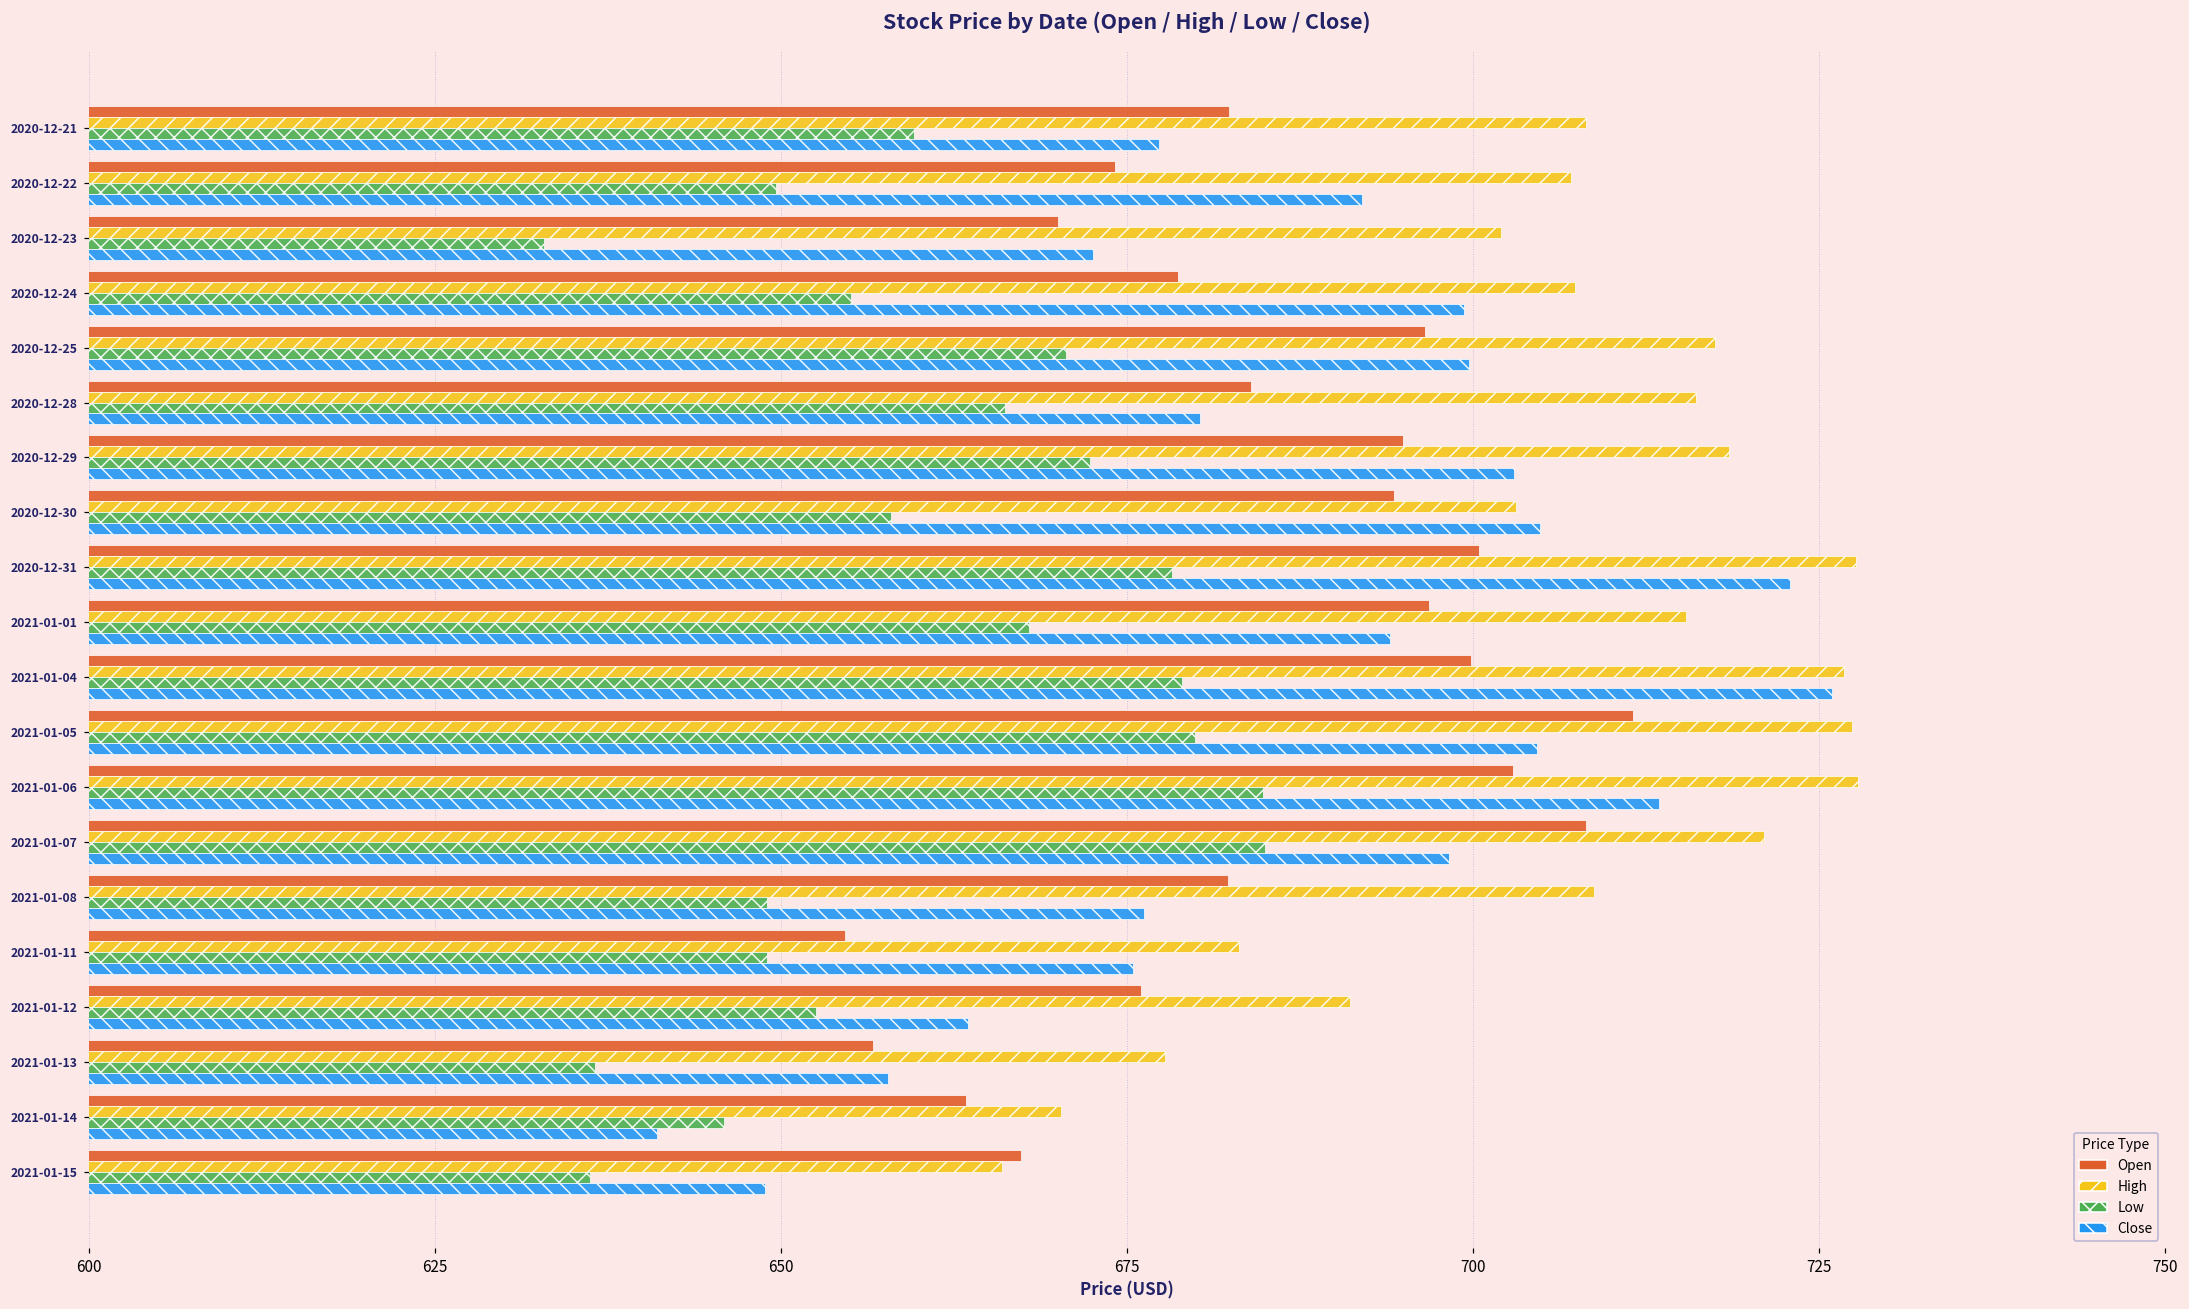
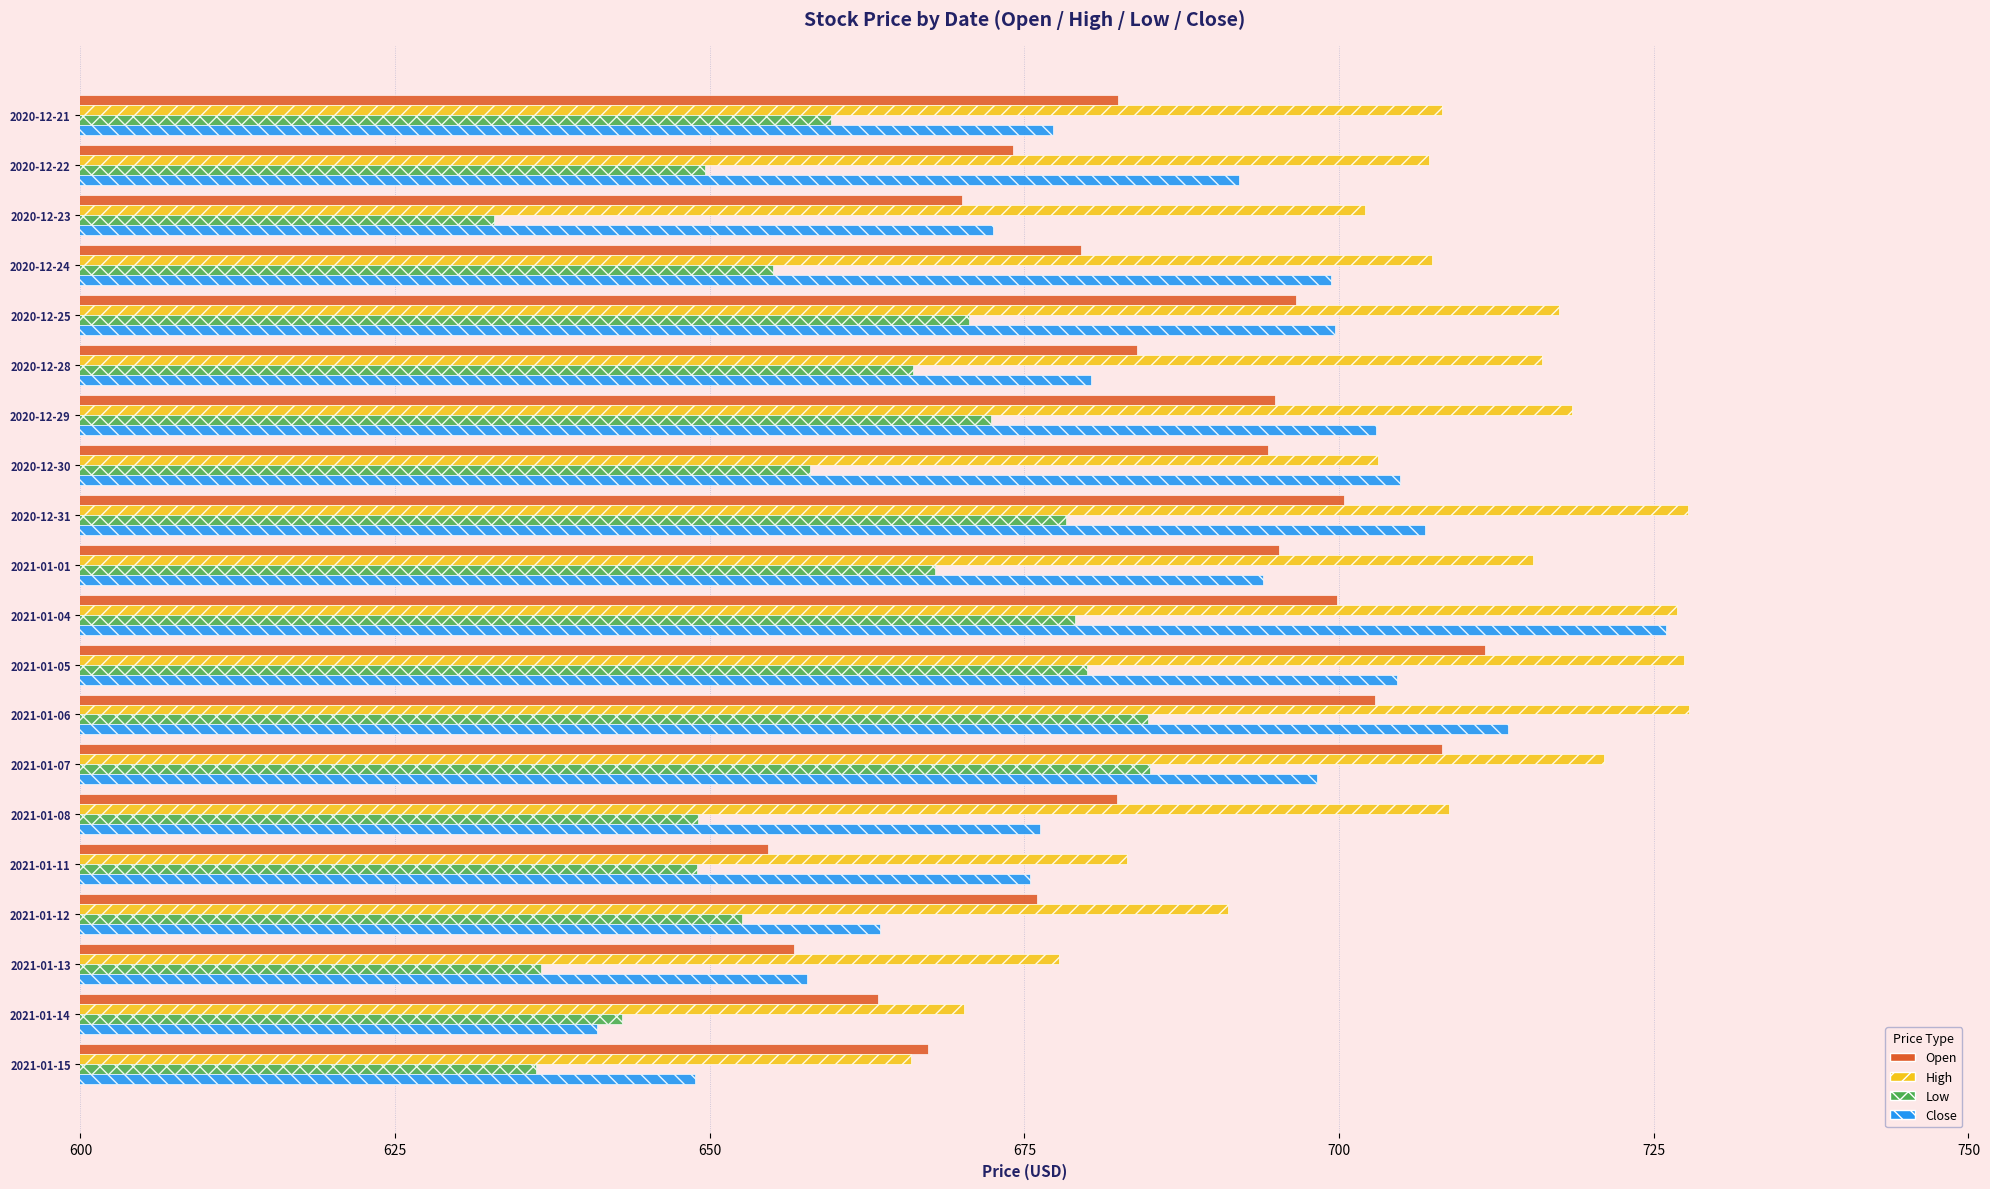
  {
    "Open": {
      "2020-12-21": 682.4,
      "2020-12-22": 674.1,
      "2020-12-23": 670.0,
-     "2020-12-24": 678.7,
+     "2020-12-24": 679.5,
      "2020-12-25": 696.6,
      "2020-12-28": 684.0,
      "2020-12-29": 694.9,
      "2020-12-30": 694.3,
      "2020-12-31": 700.4,
-     "2021-01-01": 696.8,
+     "2021-01-01": 695.2,
      "2021-01-04": 699.8,
      "2021-01-05": 711.6,
      "2021-01-06": 702.9,
      "2021-01-07": 708.2,
      "2021-01-08": 682.3,
      "2021-01-11": 654.6,
      "2021-01-12": 676.0,
      "2021-01-13": 656.7,
      "2021-01-14": 663.4,
      "2021-01-15": 667.4
    },
    "High": {
      "2020-12-21": 708.2,
      "2020-12-22": 707.1,
      "2020-12-23": 702.0,
      "2020-12-24": 707.4,
      "2020-12-25": 717.5,
      "2020-12-28": 716.1,
      "2020-12-29": 718.5,
      "2020-12-30": 703.1,
      "2020-12-31": 727.7,
      "2021-01-01": 715.4,
      "2021-01-04": 726.8,
      "2021-01-05": 727.4,
      "2021-01-06": 727.8,
      "2021-01-07": 721.1,
      "2021-01-08": 708.8,
      "2021-01-11": 683.1,
      "2021-01-12": 691.2,
      "2021-01-13": 677.8,
      "2021-01-14": 670.2,
      "2021-01-15": 666.0
    },
    "Low": {
      "2020-12-21": 659.6,
      "2020-12-22": 649.7,
      "2020-12-23": 632.9,
      "2020-12-24": 655.0,
      "2020-12-25": 670.6,
      "2020-12-28": 666.2,
      "2020-12-29": 672.3,
      "2020-12-30": 657.9,
      "2020-12-31": 678.3,
      "2021-01-01": 667.9,
      "2021-01-04": 679.0,
      "2021-01-05": 679.9,
      "2021-01-06": 684.8,
      "2021-01-07": 685.0,
      "2021-01-08": 649.0,
      "2021-01-11": 649.0,
      "2021-01-12": 652.6,
      "2021-01-13": 636.6,
-     "2021-01-14": 645.9,
+     "2021-01-14": 643.1,
      "2021-01-15": 636.2
    },
    "Close": {
      "2020-12-21": 677.3,
      "2020-12-22": 692.0,
      "2020-12-23": 672.5,
      "2020-12-24": 699.4,
      "2020-12-25": 699.7,
      "2020-12-28": 680.3,
      "2020-12-29": 703.0,
      "2020-12-30": 704.9,
-     "2020-12-31": 722.9,
+     "2020-12-31": 706.8,
      "2021-01-01": 694.0,
      "2021-01-04": 726.0,
      "2021-01-05": 704.6,
      "2021-01-06": 713.4,
      "2021-01-07": 698.3,
      "2021-01-08": 676.3,
      "2021-01-11": 675.5,
      "2021-01-12": 663.5,
      "2021-01-13": 657.8,
      "2021-01-14": 641.1,
      "2021-01-15": 648.9
    }
  }
